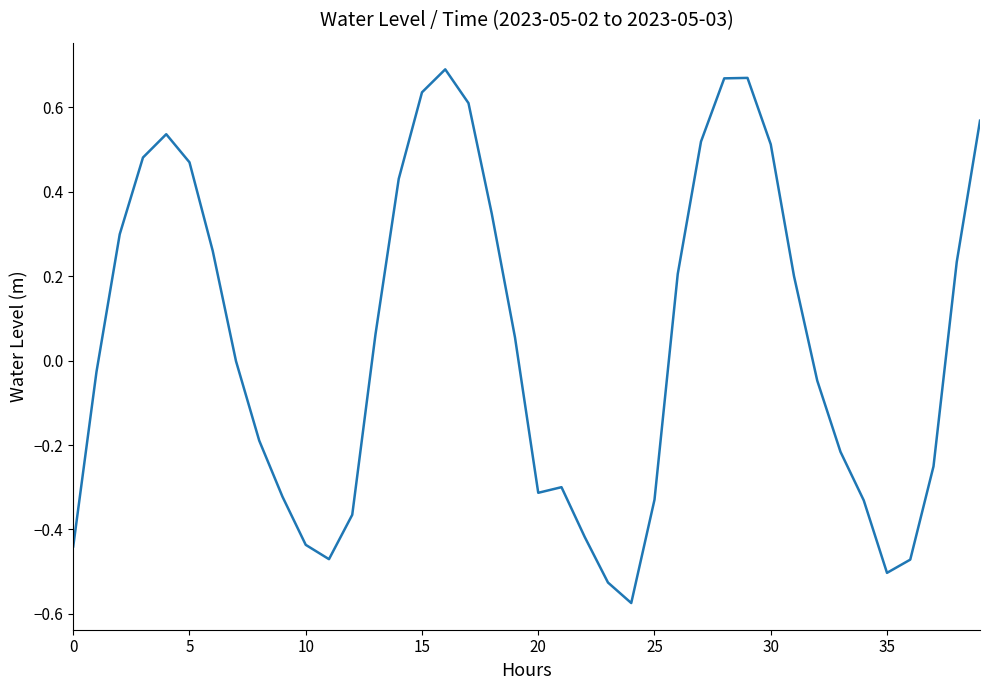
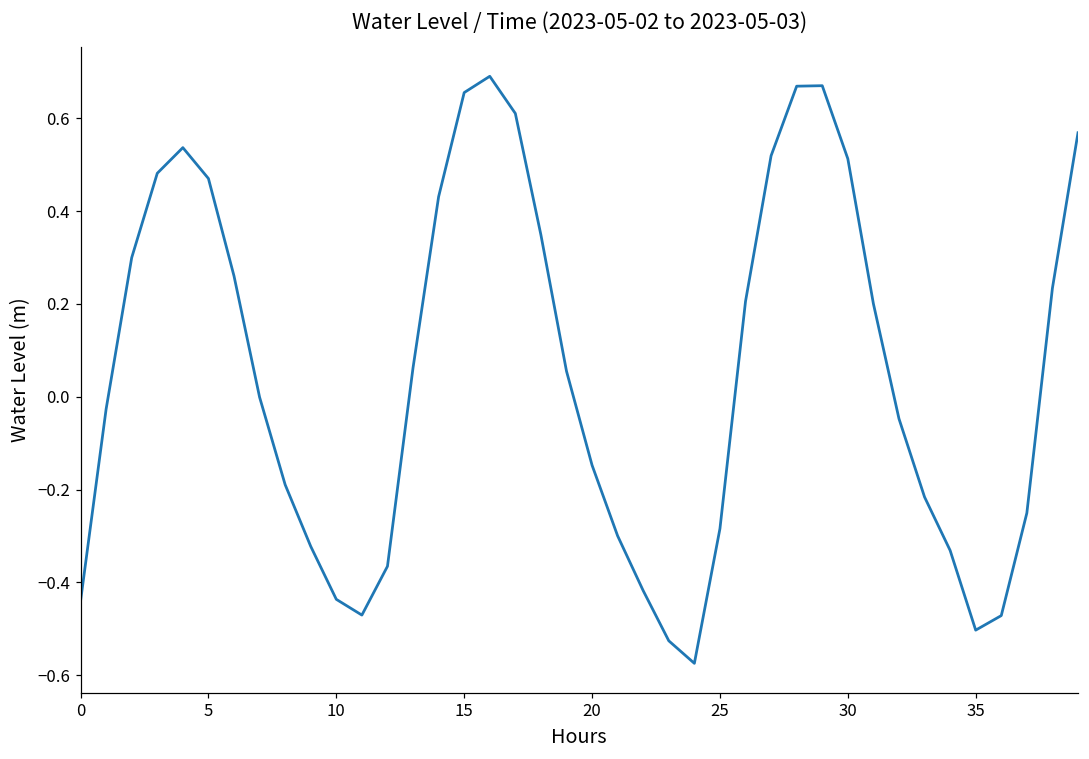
  {
    "0": -0.44,
    "5": 0.47,
    "10": -0.44,
-   "15": 0.64,
-   "20": -0.31,
-   "25": -0.33,
+   "15": 0.66,
+   "20": -0.15,
+   "25": -0.28,
    "30": 0.51,
    "35": -0.50
  }
